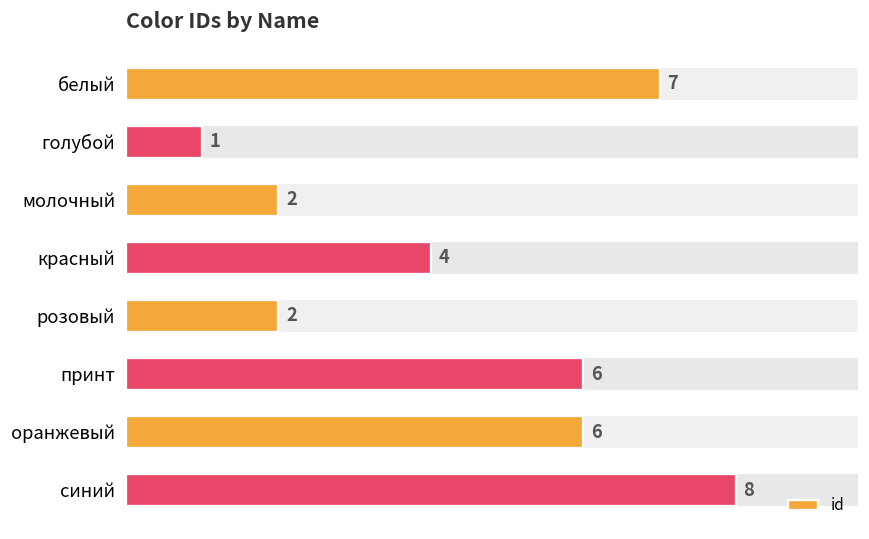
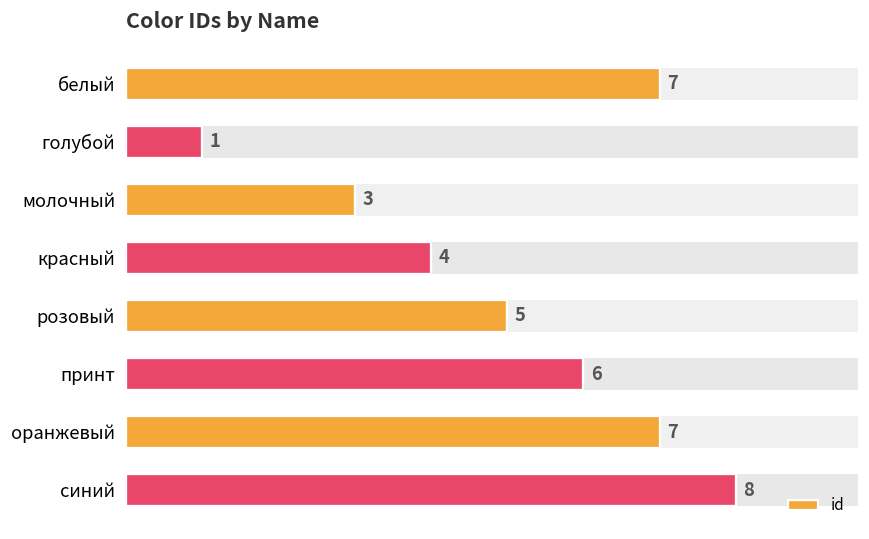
  {
    "белый": 7,
    "голубой": 1,
-   "молочный": 2,
+   "молочный": 3,
    "красный": 4,
-   "розовый": 2,
+   "розовый": 5,
    "принт": 6,
-   "оранжевый": 6,
+   "оранжевый": 7,
    "синий": 8
  }
